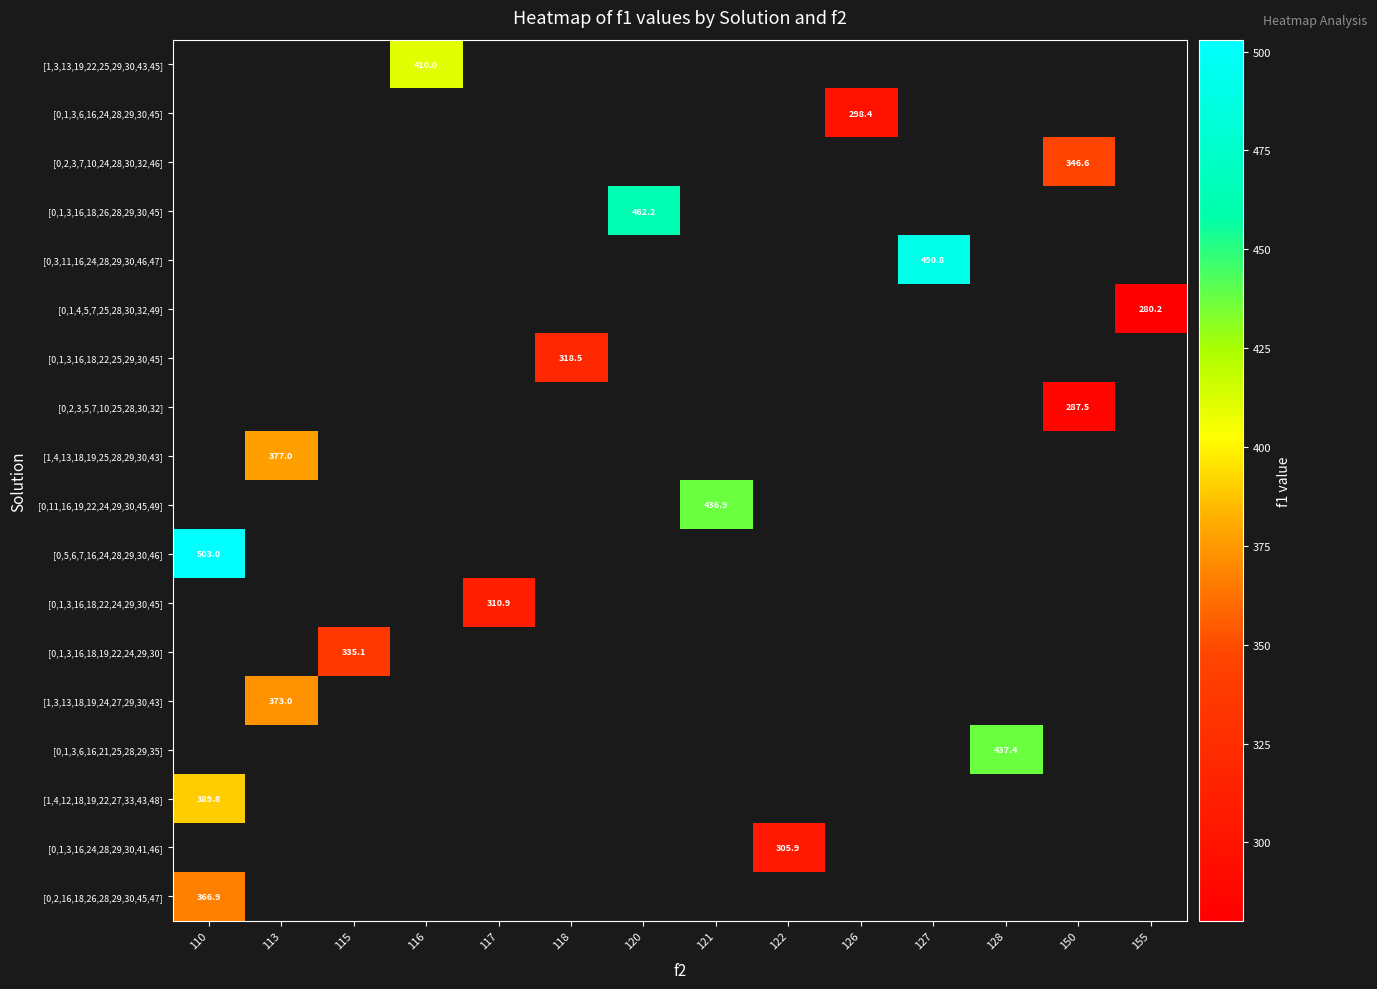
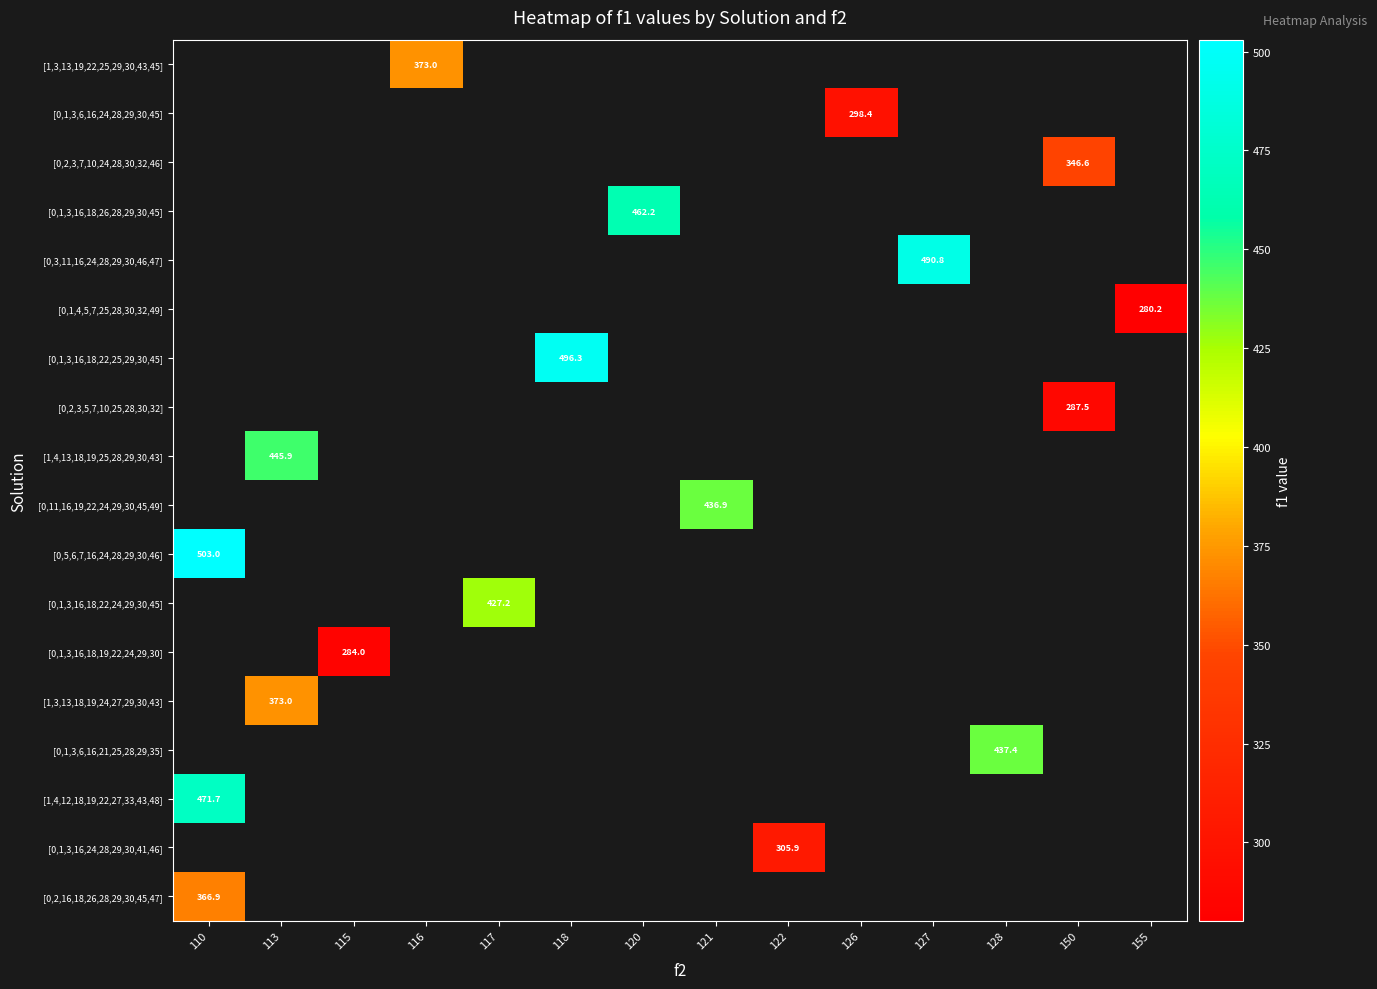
  {
    "[1,3,13,19,22,25,29,30,43,45]": {
-     "116": 410.0
+     "116": 373.0
    },
    "[0,1,3,6,16,24,28,29,30,45]": {
      "126": 298.4
    },
    "[0,2,3,7,10,24,28,30,32,46]": {
      "150": 346.6
    },
    "[0,1,3,16,18,26,28,29,30,45]": {
      "120": 462.2
    },
    "[0,3,11,16,24,28,29,30,46,47]": {
      "127": 490.8
    },
    "[0,1,4,5,7,25,28,30,32,49]": {
      "155": 280.2
    },
    "[0,1,3,16,18,22,25,29,30,45]": {
-     "118": 318.5
+     "118": 496.3
    },
    "[0,2,3,5,7,10,25,28,30,32]": {
      "150": 287.5
    },
    "[1,4,13,18,19,25,28,29,30,43]": {
-     "113": 377.0
+     "113": 445.9
    },
    "[0,11,16,19,22,24,29,30,45,49]": {
      "121": 436.9
    },
    "[0,5,6,7,16,24,28,29,30,46]": {
      "110": 503.0
    },
    "[0,1,3,16,18,22,24,29,30,45]": {
-     "117": 310.9
+     "117": 427.2
    },
    "[0,1,3,16,18,19,22,24,29,30]": {
-     "115": 335.1
+     "115": 284.0
    },
    "[1,3,13,18,19,24,27,29,30,43]": {
      "113": 373.0
    },
    "[0,1,3,6,16,21,25,28,29,35]": {
      "128": 437.4
    },
    "[1,4,12,18,19,22,27,33,43,48]": {
-     "110": 389.8
+     "110": 471.7
    },
    "[0,1,3,16,24,28,29,30,41,46]": {
      "122": 305.9
    },
    "[0,2,16,18,26,28,29,30,45,47]": {
      "110": 366.9
    }
  }
